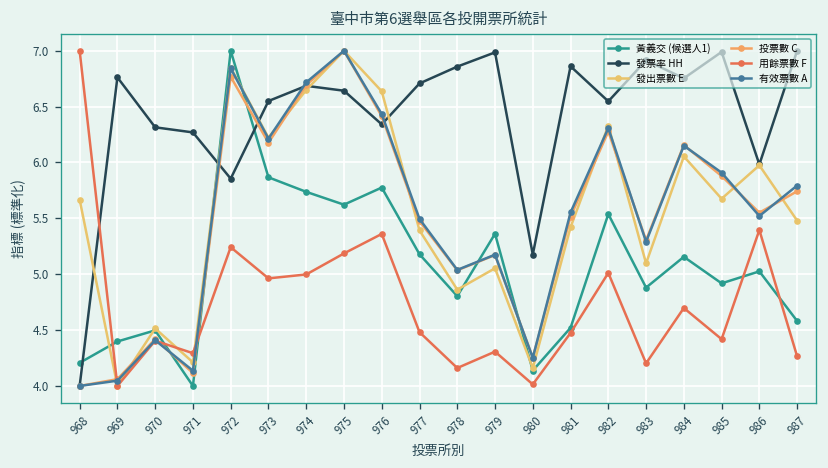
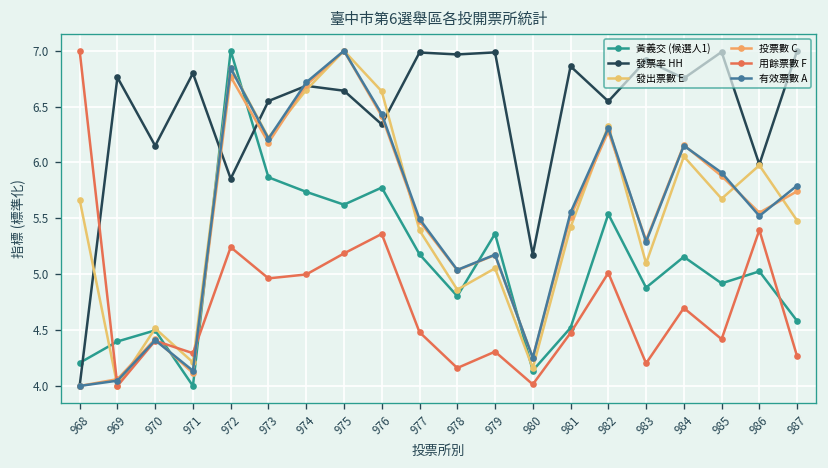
  {
    "發票率 HH": {
      "969": 6.8,
-     "970": 6.3,
-     "971": 6.3,
+     "970": 6.1,
+     "971": 6.8,
      "972": 5.9,
      "973": 6.6,
      "975": 6.6,
      "976": 6.3,
-     "977": 6.7,
-     "978": 6.9,
+     "977": 7.0,
+     "978": 7.0,
      "979": 7.0,
      "980": 5.2,
      "981": 6.9,
      "982": 6.5
    }
  }
